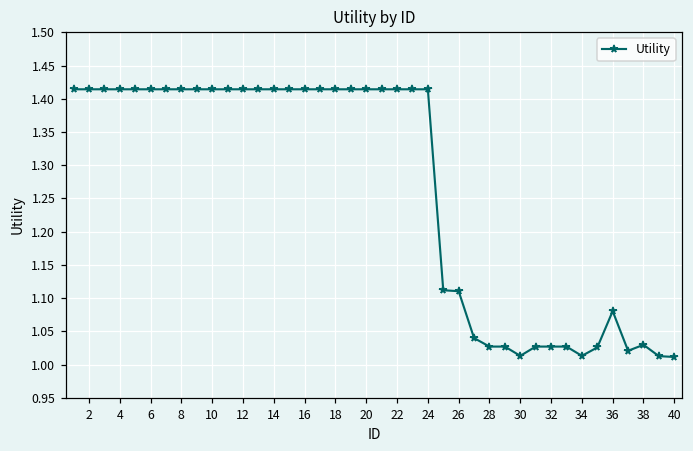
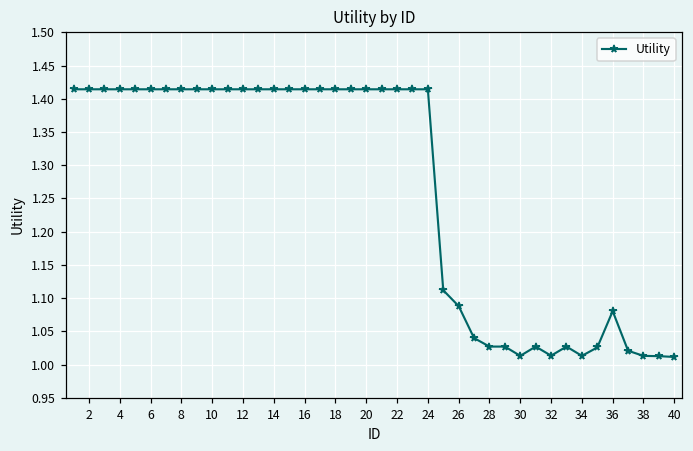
  {
    "2": 1.41,
    "4": 1.41,
    "6": 1.41,
    "8": 1.41,
    "10": 1.41,
    "12": 1.41,
    "14": 1.41,
    "16": 1.41,
    "18": 1.41,
    "20": 1.41,
    "22": 1.41,
    "24": 1.41,
-   "26": 1.11,
+   "26": 1.09,
    "28": 1.03,
    "30": 1.01,
-   "32": 1.03,
+   "32": 1.01,
    "34": 1.01,
    "36": 1.08,
-   "38": 1.03,
+   "38": 1.01,
    "40": 1.01
  }
